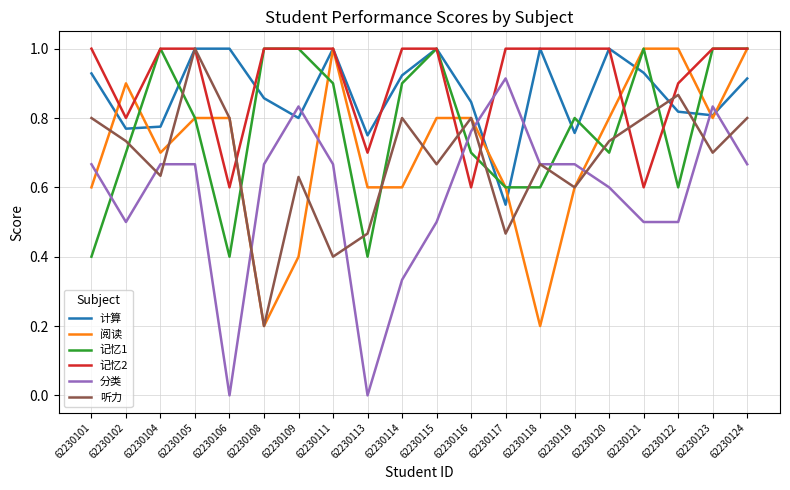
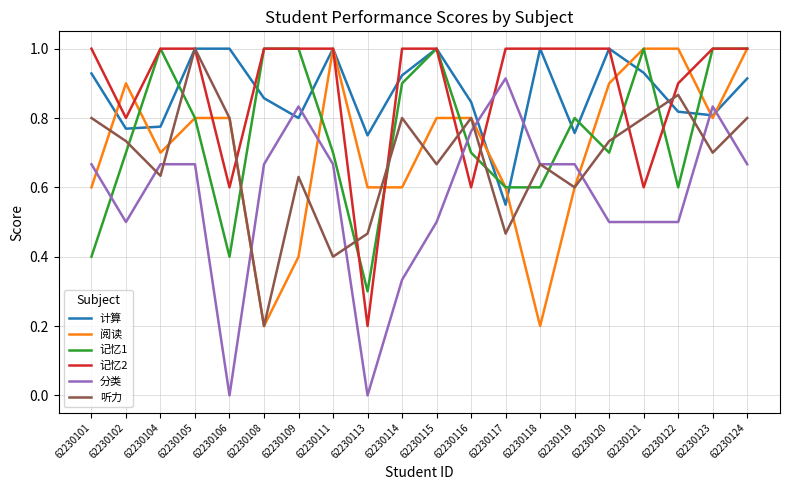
  {
    "计算": {
      "62230101": 0.93,
      "62230102": 0.77,
      "62230104": 0.78,
      "62230106": 1.0,
      "62230108": 0.86,
      "62230109": 0.8,
      "62230113": 0.75,
      "62230114": 0.92,
      "62230116": 0.85,
      "62230117": 0.55,
      "62230119": 0.76,
      "62230121": 0.93,
      "62230122": 0.82,
      "62230123": 0.81,
      "62230124": 0.91
    },
    "阅读": {
      "62230101": 0.6,
      "62230102": 0.9,
      "62230104": 0.7,
      "62230109": 0.4,
      "62230113": 0.6,
      "62230114": 0.6,
      "62230115": 0.8,
      "62230118": 0.2,
-     "62230120": 0.8,
+     "62230120": 0.9,
      "62230122": 1.0,
      "62230123": 0.8
    },
    "记忆1": {
      "62230101": 0.4,
      "62230102": 0.7,
      "62230106": 0.4,
-     "62230111": 0.9,
-     "62230113": 0.4,
+     "62230111": 0.7,
+     "62230113": 0.3,
      "62230114": 0.9,
      "62230116": 0.7,
      "62230118": 0.6,
      "62230119": 0.8,
      "62230120": 0.7,
      "62230122": 0.6
    },
    "记忆2": {
      "62230101": 1.0,
      "62230102": 0.8,
      "62230106": 0.6,
-     "62230113": 0.7,
+     "62230113": 0.2,
      "62230114": 1.0,
      "62230116": 0.6,
      "62230117": 1.0,
      "62230119": 1.0,
      "62230121": 0.6,
      "62230122": 0.9
    },
    "分类": {
      "62230101": 0.67,
      "62230102": 0.5,
      "62230104": 0.67,
      "62230105": 0.67,
      "62230106": 0.0,
      "62230108": 0.67,
      "62230109": 0.83,
      "62230111": 0.67,
      "62230113": 0.0,
      "62230114": 0.33,
      "62230115": 0.5,
      "62230116": 0.76,
      "62230117": 0.91,
      "62230119": 0.67,
-     "62230120": 0.6,
+     "62230120": 0.5,
      "62230121": 0.5,
      "62230122": 0.5,
      "62230123": 0.83,
      "62230124": 0.67
    },
    "听力": {
      "62230101": 0.8,
      "62230102": 0.73,
      "62230104": 0.63,
      "62230109": 0.63,
      "62230111": 0.4,
      "62230113": 0.47,
      "62230114": 0.8,
      "62230115": 0.67,
      "62230117": 0.47,
      "62230120": 0.73,
      "62230121": 0.8,
      "62230122": 0.87,
      "62230123": 0.7,
      "62230124": 0.8
    }
  }
